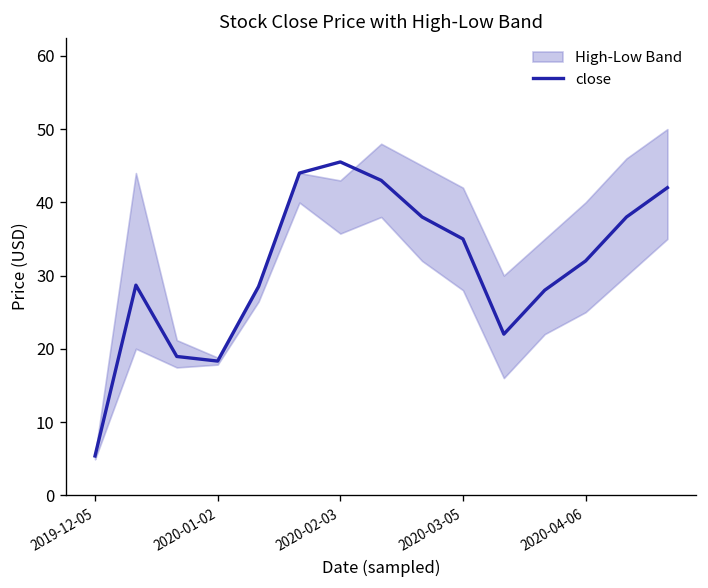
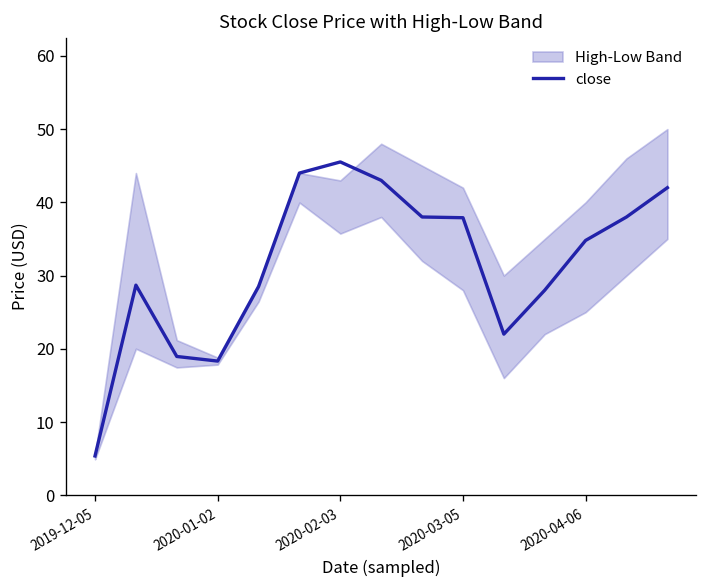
  {
    "close": {
      "2020-01-02": 18,
      "2020-02-03": 46,
-     "2020-03-05": 35,
-     "2020-04-06": 32
+     "2020-03-05": 38,
+     "2020-04-06": 35
    }
  }
